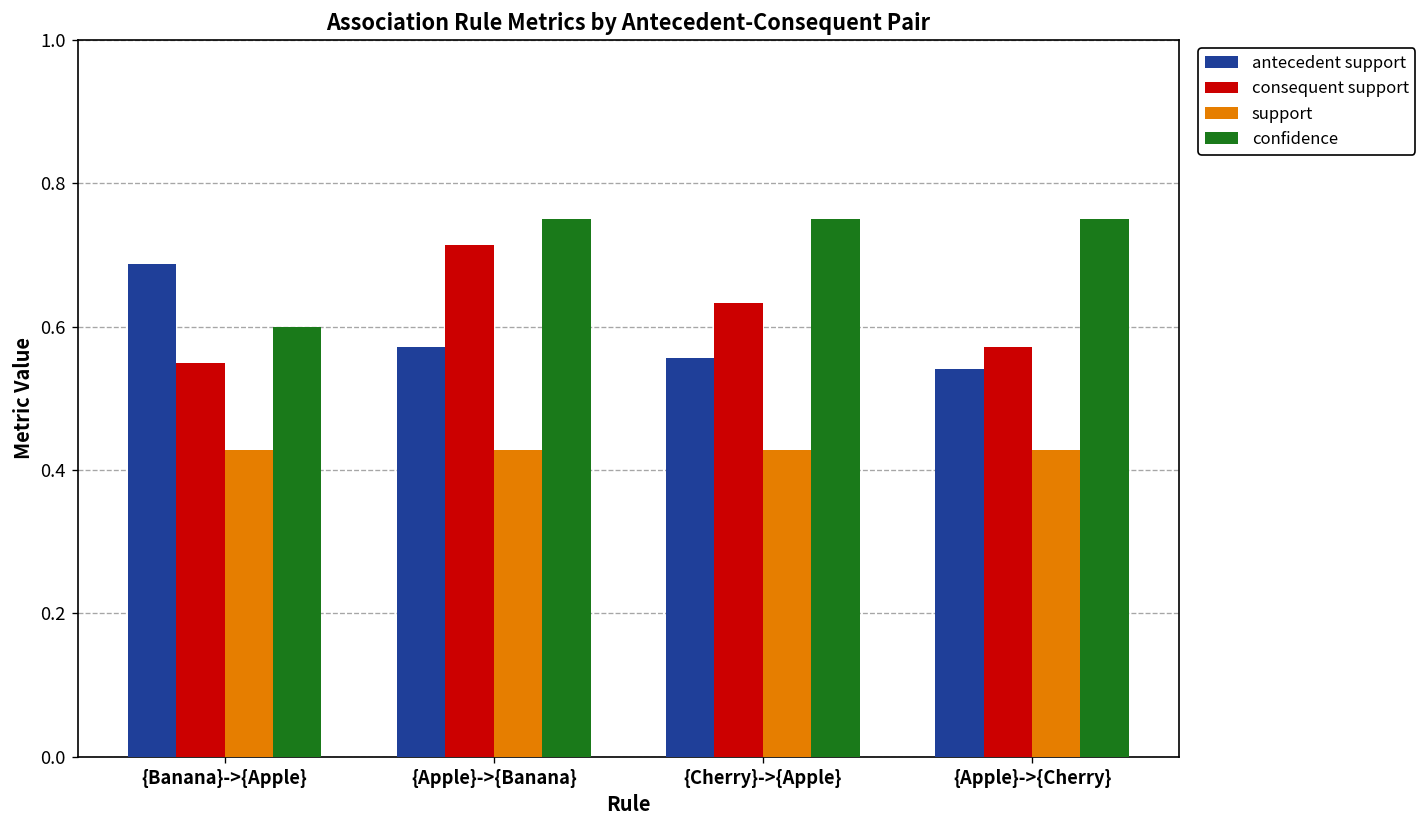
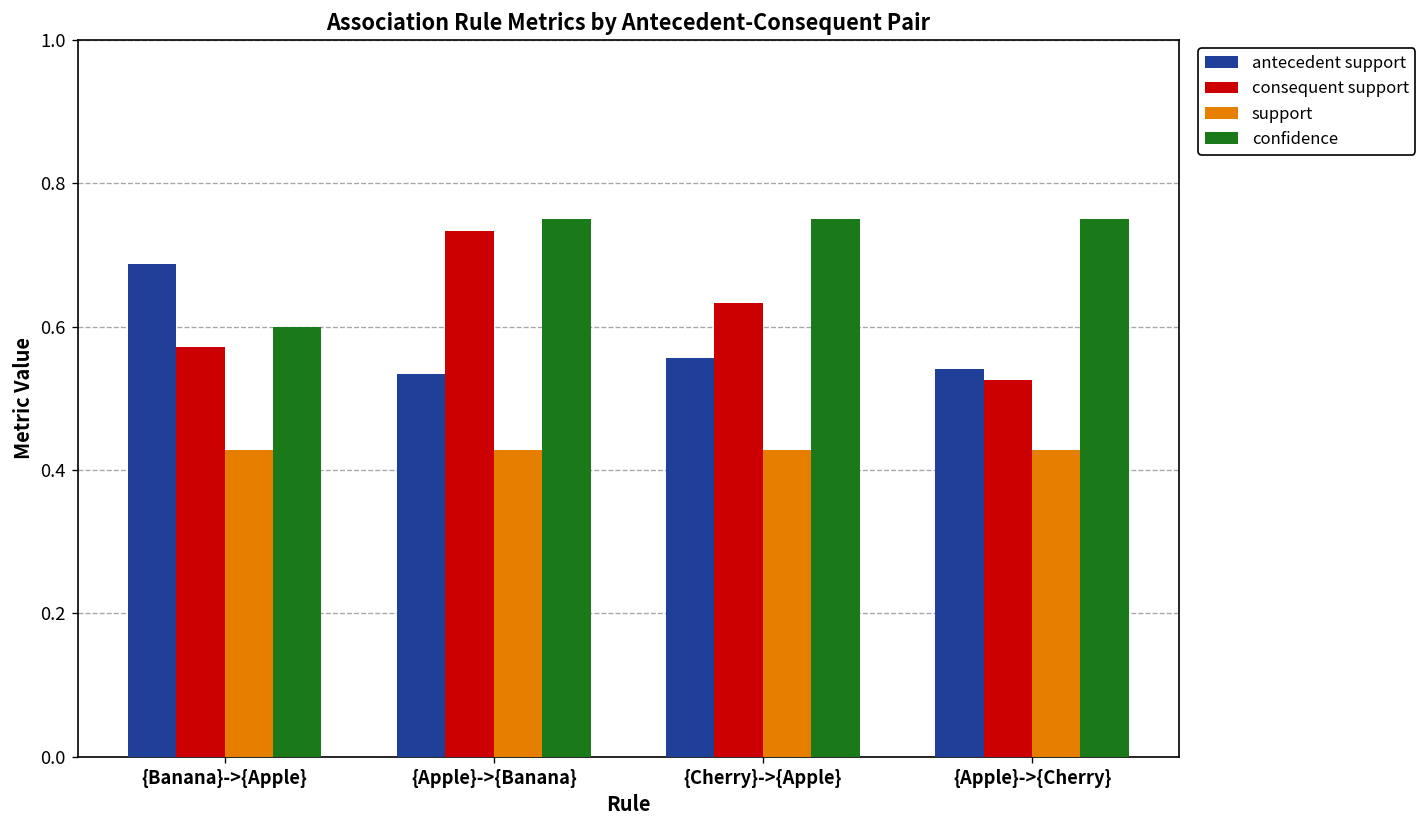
  {
    "antecedent support": {
      "{Banana}->{Apple}": 0.69,
-     "{Apple}->{Banana}": 0.57,
+     "{Apple}->{Banana}": 0.53,
      "{Cherry}->{Apple}": 0.56,
      "{Apple}->{Cherry}": 0.54
    },
    "consequent support": {
-     "{Banana}->{Apple}": 0.55,
-     "{Apple}->{Banana}": 0.71,
+     "{Banana}->{Apple}": 0.57,
+     "{Apple}->{Banana}": 0.73,
      "{Cherry}->{Apple}": 0.63,
-     "{Apple}->{Cherry}": 0.57
+     "{Apple}->{Cherry}": 0.53
    },
    "support": {
      "{Banana}->{Apple}": 0.43,
      "{Apple}->{Banana}": 0.43,
      "{Cherry}->{Apple}": 0.43,
      "{Apple}->{Cherry}": 0.43
    },
    "confidence": {
      "{Banana}->{Apple}": 0.60,
      "{Apple}->{Banana}": 0.75,
      "{Cherry}->{Apple}": 0.75,
      "{Apple}->{Cherry}": 0.75
    }
  }
